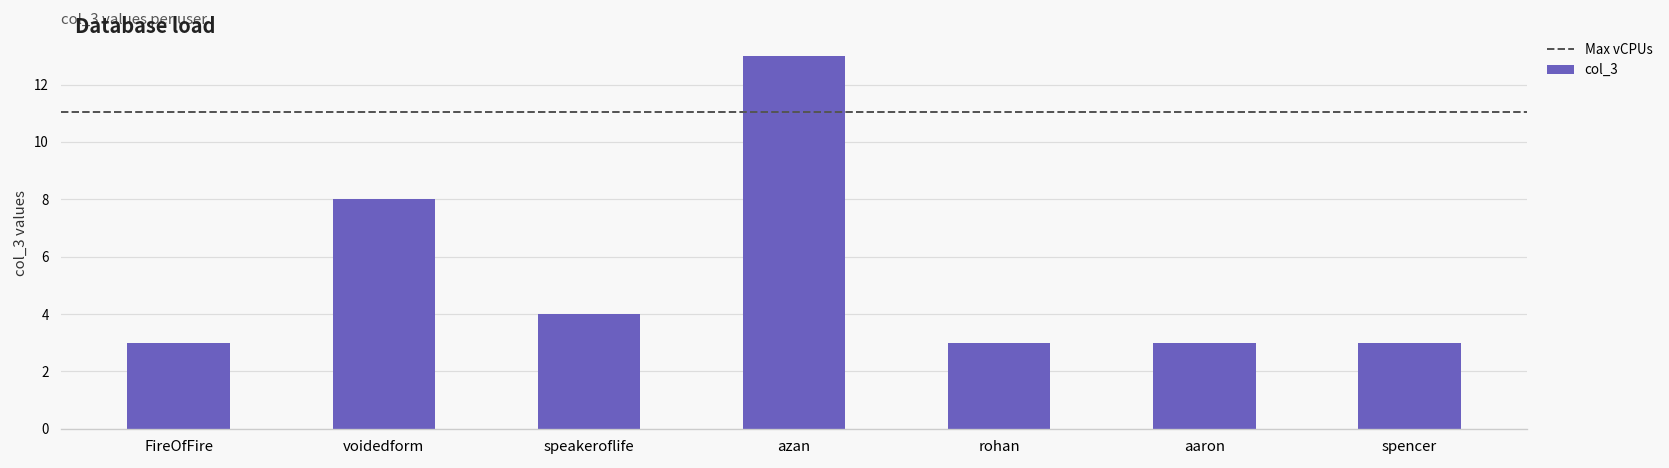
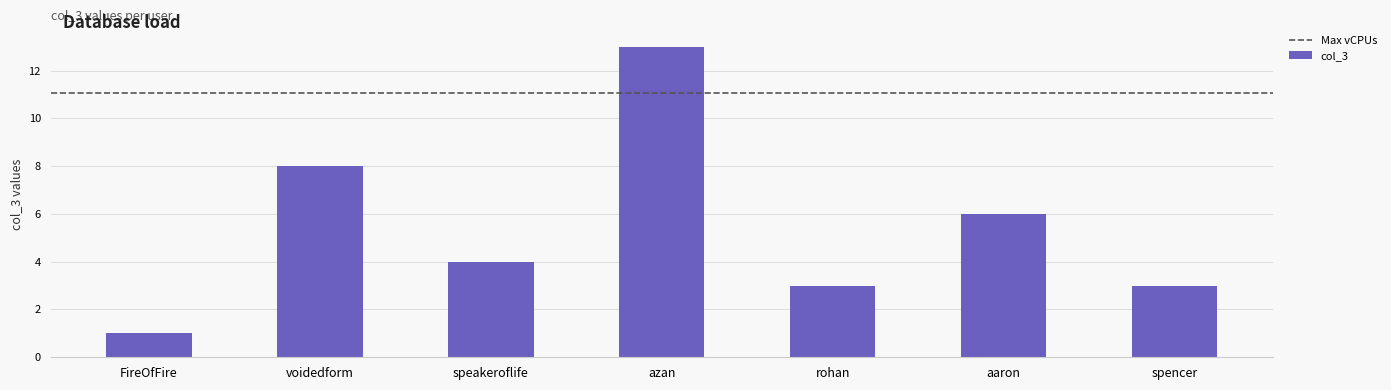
  {
-   "FireOfFire": 3,
+   "FireOfFire": 1,
    "voidedform": 8,
    "speakeroflife": 4,
    "azan": 13,
    "rohan": 3,
-   "aaron": 3,
+   "aaron": 6,
    "spencer": 3
  }
